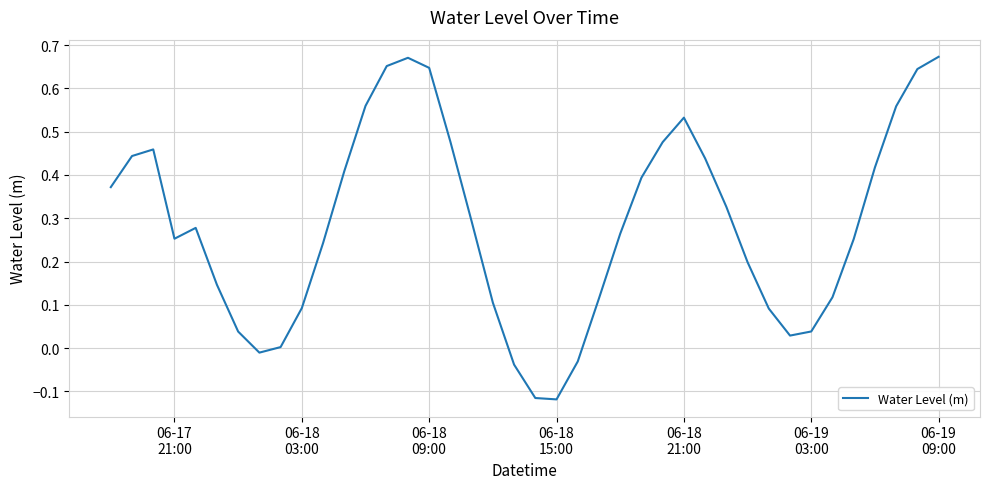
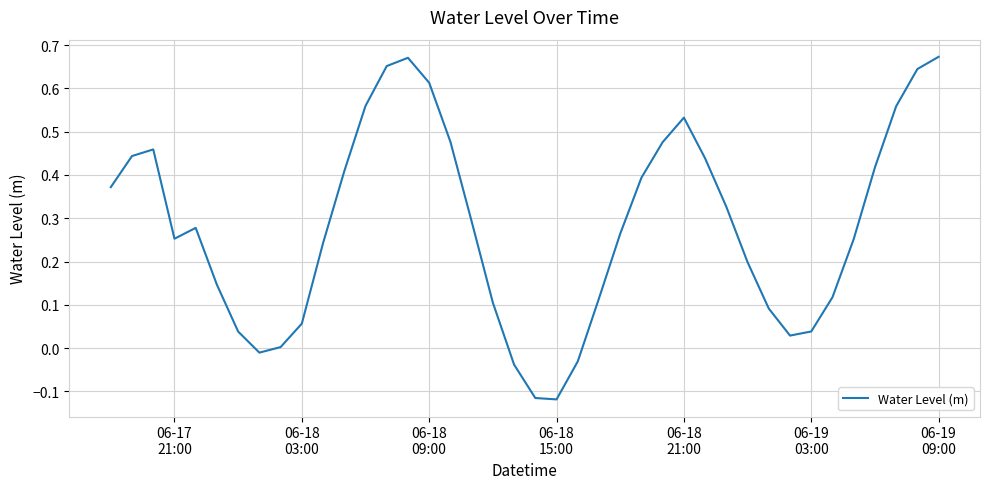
  {
    "06-17 21:00": 0.25,
-   "06-18 03:00": 0.09,
-   "06-18 09:00": 0.65,
+   "06-18 03:00": 0.06,
+   "06-18 09:00": 0.61,
    "06-18 15:00": -0.12,
    "06-18 21:00": 0.53,
    "06-19 03:00": 0.04,
    "06-19 09:00": 0.67
  }
